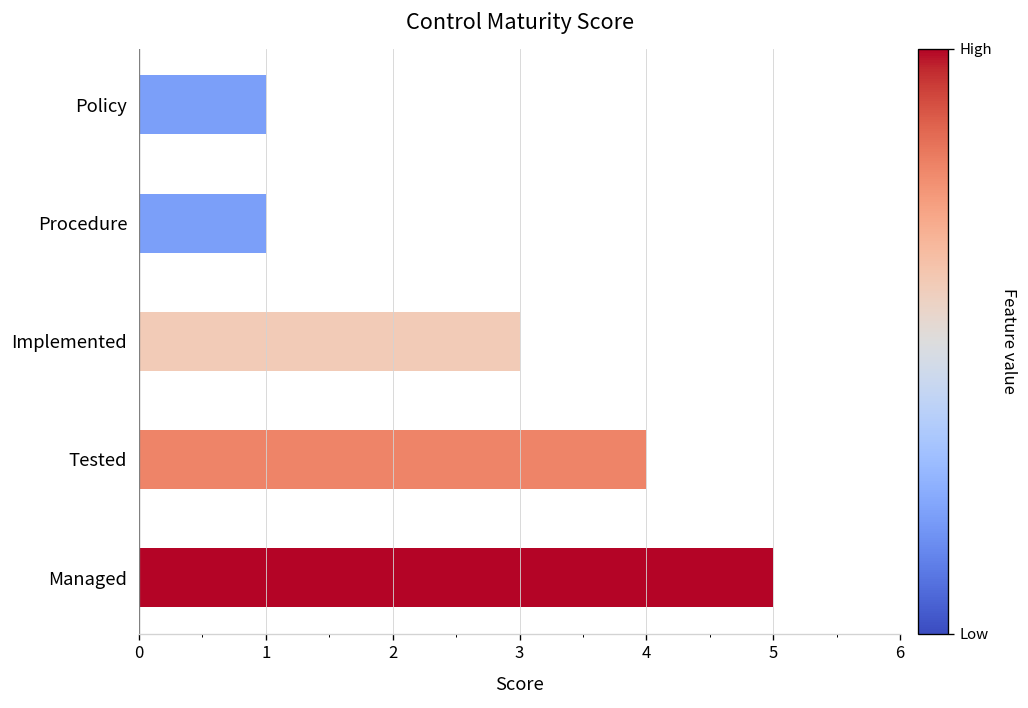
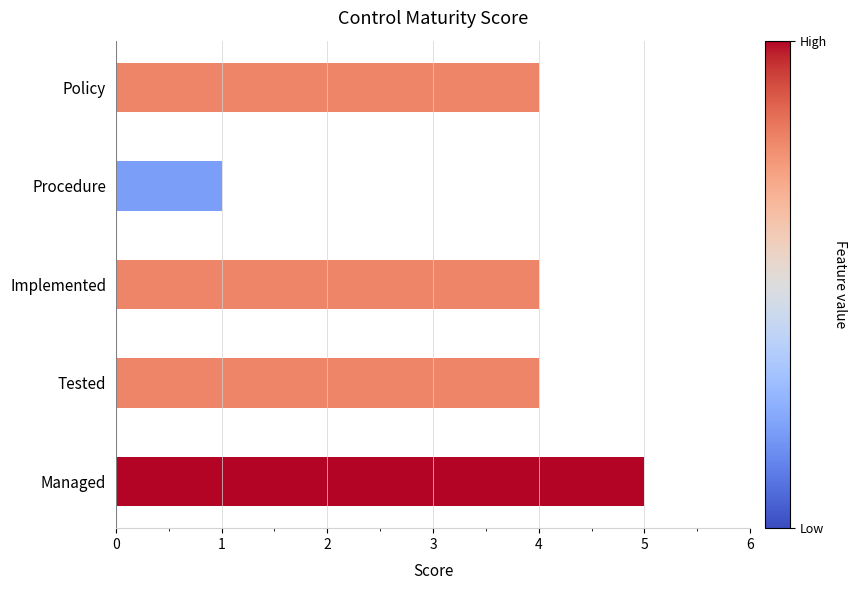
  {
-   "Policy": 1,
+   "Policy": 4,
    "Procedure": 1,
-   "Implemented": 3,
+   "Implemented": 4,
    "Tested": 4,
    "Managed": 5
  }
